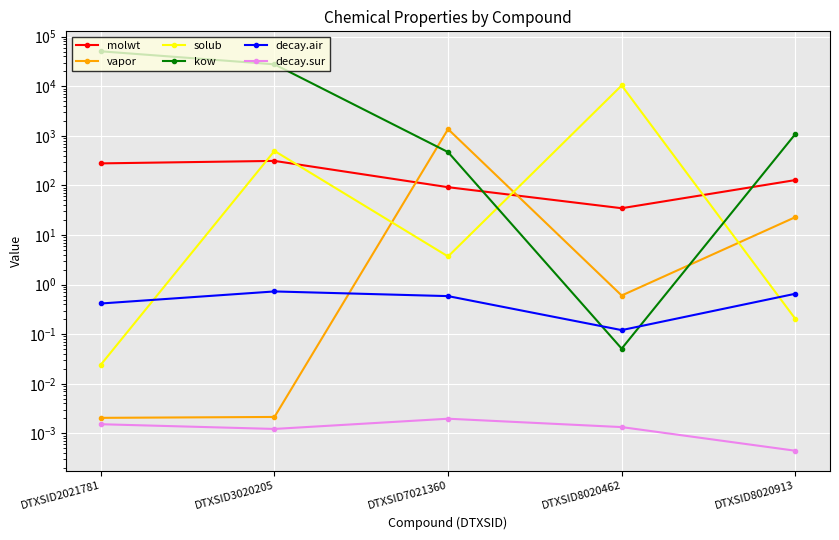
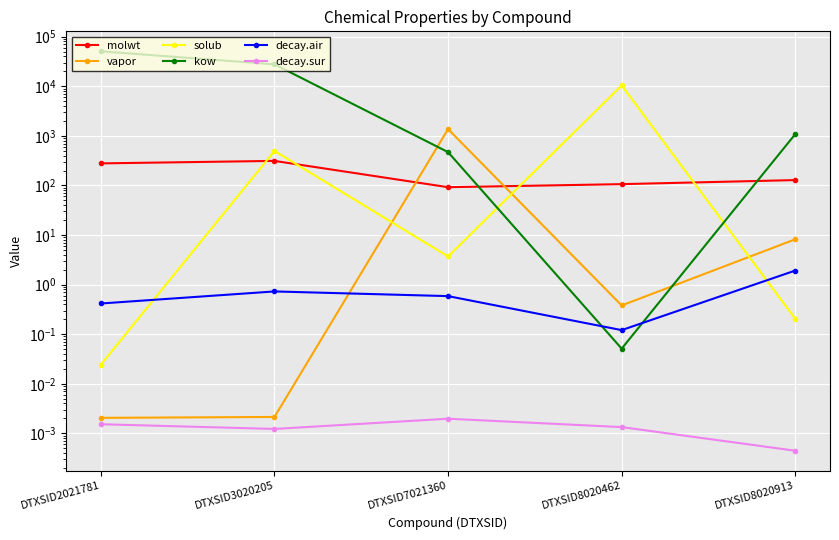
  {
    "molwt": {
      "DTXSID2021781": 300,
      "DTXSID3020205": 300,
      "DTXSID7021360": 90,
-     "DTXSID8020462": 30,
+     "DTXSID8020462": 110,
      "DTXSID8020913": 130
    },
    "vapor": {
      "DTXSID2021781": 0.0021,
      "DTXSID3020205": 0.0021,
      "DTXSID7021360": 1400,
-     "DTXSID8020462": 0.6,
-     "DTXSID8020913": 20
+     "DTXSID8020462": 0.4,
+     "DTXSID8020913": 8
    },
    "solub": {
      "DTXSID2021781": 0.02,
      "DTXSID3020205": 500,
      "DTXSID7021360": 4,
      "DTXSID8020462": 10000,
      "DTXSID8020913": 0.2
    },
    "kow": {
      "DTXSID7021360": 500,
      "DTXSID8020462": 0.05,
      "DTXSID8020913": 1100
    },
    "decay.air": {
      "DTXSID2021781": 0.4,
      "DTXSID3020205": 0.7,
      "DTXSID7021360": 0.6,
      "DTXSID8020462": 0.12,
-     "DTXSID8020913": 0.7
+     "DTXSID8020913": 1.9
    },
    "decay.sur": {
      "DTXSID2021781": 0.0015,
      "DTXSID3020205": 0.0012,
      "DTXSID7021360": 0.0020,
      "DTXSID8020462": 0.0013,
      "DTXSID8020913": 0.0004
    }
  }
